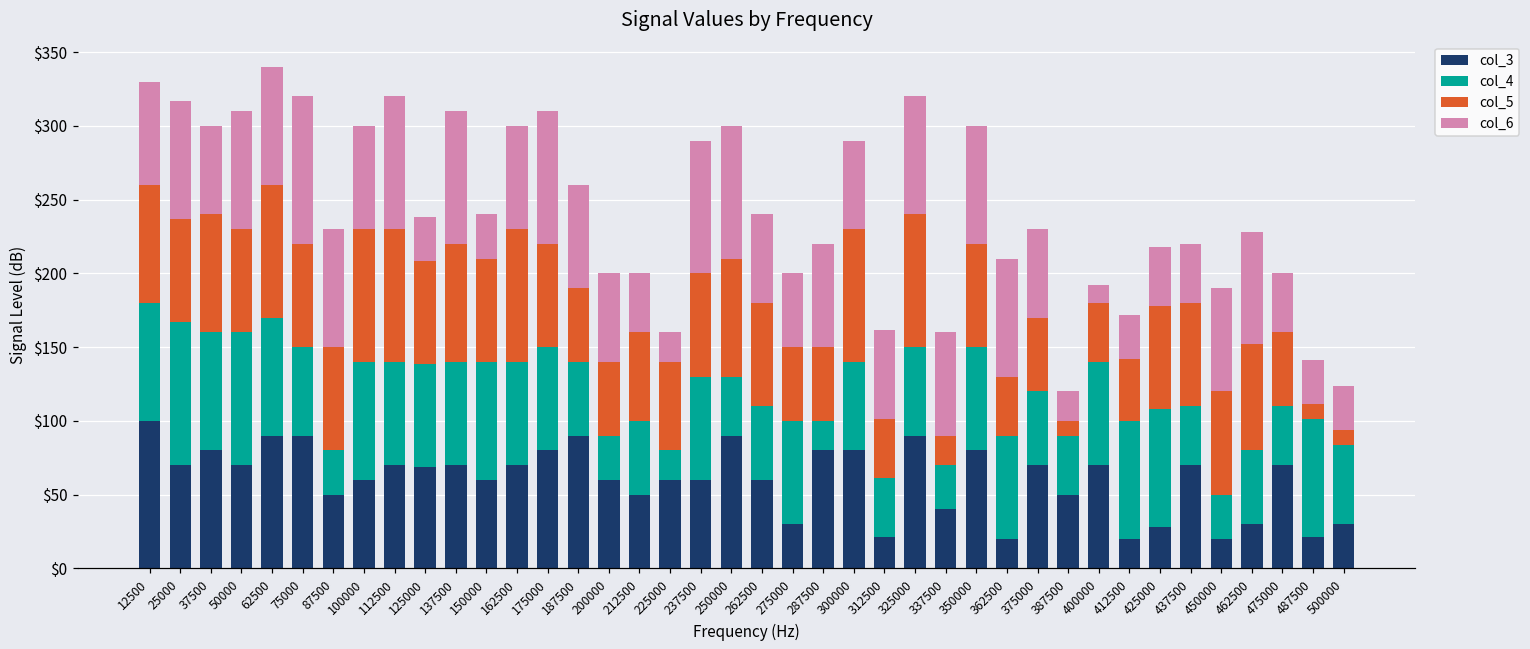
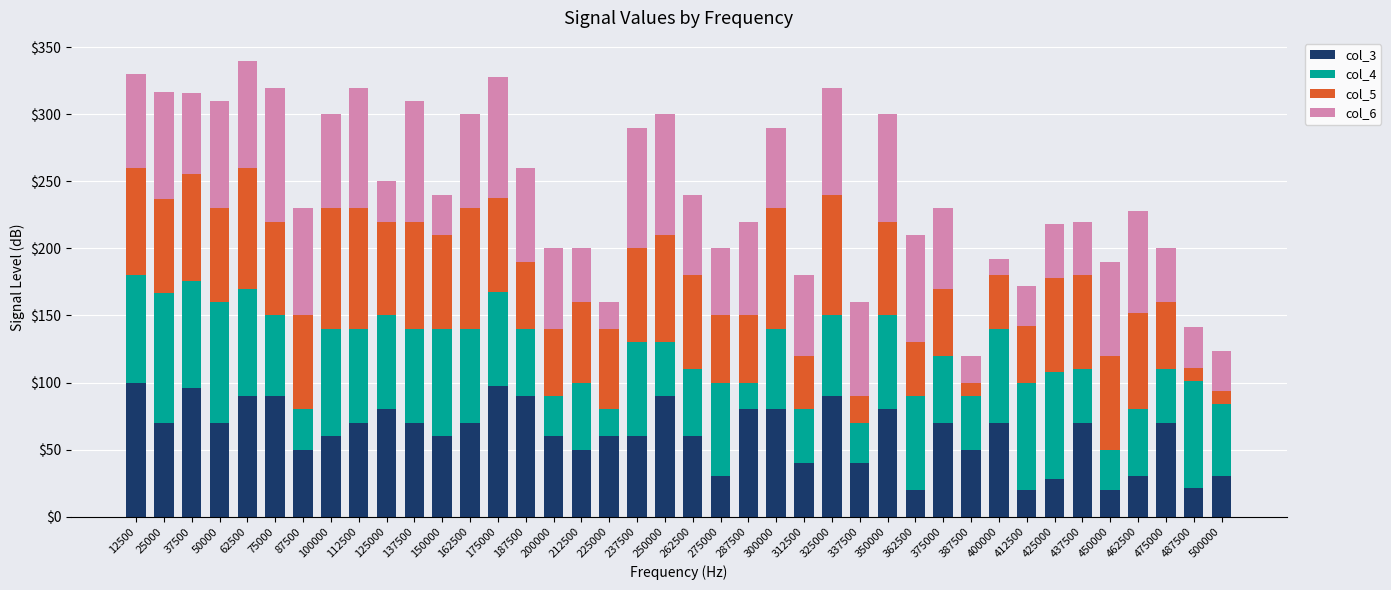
  {
    "col_3": {
      "12500": "$100",
      "25000": "$70",
-     "37500": "$80",
+     "37500": "$96",
      "50000": "$70",
      "62500": "$90",
      "75000": "$90",
      "87500": "$50",
      "100000": "$60",
      "112500": "$70",
-     "125000": "$68",
+     "125000": "$80",
      "137500": "$70",
      "150000": "$60",
      "162500": "$70",
-     "175000": "$80",
+     "175000": "$98",
      "187500": "$90",
      "200000": "$60",
      "212500": "$50",
      "225000": "$60",
      "237500": "$60",
      "250000": "$90",
      "262500": "$60",
      "275000": "$30",
      "287500": "$80",
      "300000": "$80",
-     "312500": "$22",
+     "312500": "$40",
      "325000": "$90",
      "337500": "$40",
      "350000": "$80",
      "362500": "$20",
      "375000": "$70",
      "387500": "$50",
      "400000": "$70",
      "412500": "$20",
      "425000": "$28",
      "437500": "$70",
      "450000": "$20",
      "462500": "$30",
      "475000": "$70",
      "487500": "$21",
      "500000": "$30"
    },
    "col_4": {
      "12500": "$80",
      "25000": "$97",
      "37500": "$80",
      "50000": "$90",
      "62500": "$80",
      "75000": "$60",
      "87500": "$30",
      "100000": "$80",
      "112500": "$70",
      "125000": "$70",
      "137500": "$70",
      "150000": "$80",
      "162500": "$70",
      "175000": "$70",
      "187500": "$50",
      "200000": "$30",
      "212500": "$50",
      "225000": "$20",
      "237500": "$70",
      "250000": "$40",
      "262500": "$50",
      "275000": "$70",
      "287500": "$20",
      "300000": "$60",
      "312500": "$40",
      "325000": "$60",
      "337500": "$30",
      "350000": "$70",
      "362500": "$70",
      "375000": "$50",
      "387500": "$40",
      "400000": "$70",
      "412500": "$80",
      "425000": "$80",
      "437500": "$40",
      "450000": "$30",
      "462500": "$50",
      "475000": "$40",
      "487500": "$80",
      "500000": "$54"
    },
    "col_5": {
      "12500": "$80",
      "25000": "$70",
      "37500": "$80",
      "50000": "$70",
      "62500": "$90",
      "75000": "$70",
      "87500": "$70",
      "100000": "$90",
      "112500": "$90",
      "125000": "$70",
      "137500": "$80",
      "150000": "$70",
      "162500": "$90",
      "175000": "$70",
      "187500": "$50",
      "200000": "$50",
      "212500": "$60",
      "225000": "$60",
      "237500": "$70",
      "250000": "$80",
      "262500": "$70",
      "275000": "$50",
      "287500": "$50",
      "300000": "$90",
      "312500": "$40",
      "325000": "$90",
      "337500": "$20",
      "350000": "$70",
      "362500": "$40",
      "375000": "$50",
      "387500": "$10",
      "400000": "$40",
      "412500": "$42",
      "425000": "$70",
      "437500": "$70",
      "450000": "$70",
      "462500": "$72",
      "475000": "$50",
      "487500": "$10",
      "500000": "$10"
    },
    "col_6": {
      "12500": "$70",
      "25000": "$80",
      "37500": "$60",
      "50000": "$80",
      "62500": "$80",
      "75000": "$100",
      "87500": "$80",
      "100000": "$70",
      "112500": "$90",
      "125000": "$30",
      "137500": "$90",
      "150000": "$30",
      "162500": "$70",
      "175000": "$90",
      "187500": "$70",
      "200000": "$60",
      "212500": "$40",
      "225000": "$20",
      "237500": "$90",
      "250000": "$90",
      "262500": "$60",
      "275000": "$50",
      "287500": "$70",
      "300000": "$60",
      "312500": "$60",
      "325000": "$80",
      "337500": "$70",
      "350000": "$80",
      "362500": "$80",
      "375000": "$60",
      "387500": "$20",
      "400000": "$12",
      "412500": "$30",
      "425000": "$40",
      "437500": "$40",
      "450000": "$70",
      "462500": "$76",
      "475000": "$40",
      "487500": "$30",
      "500000": "$30"
    }
  }
